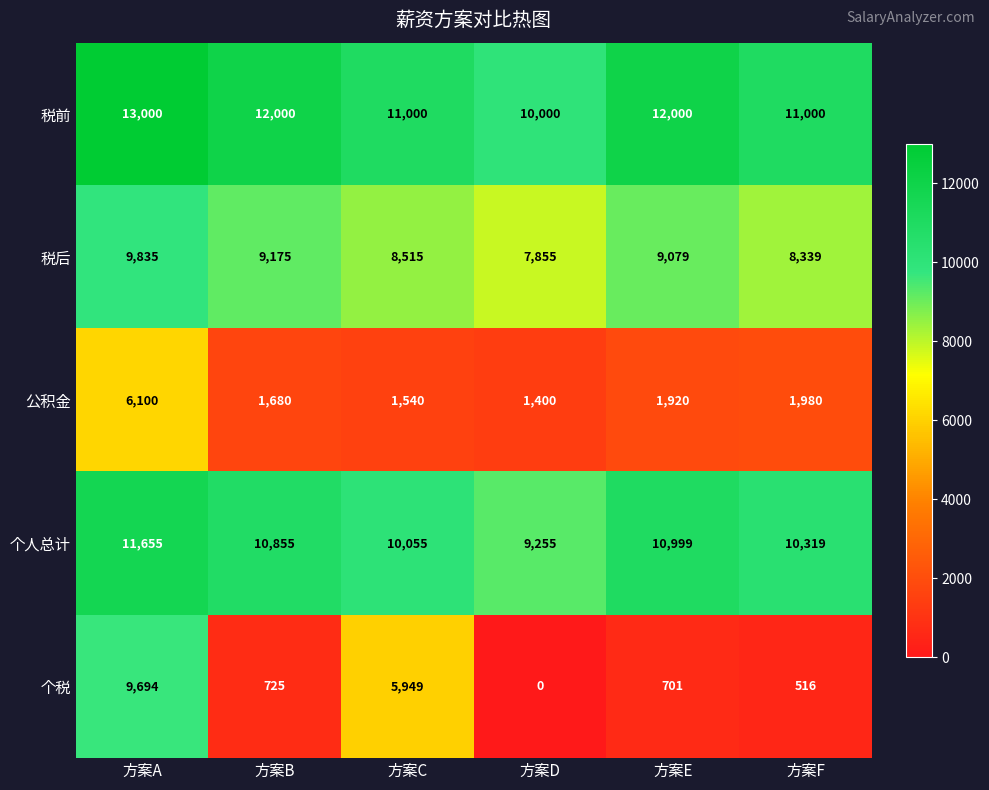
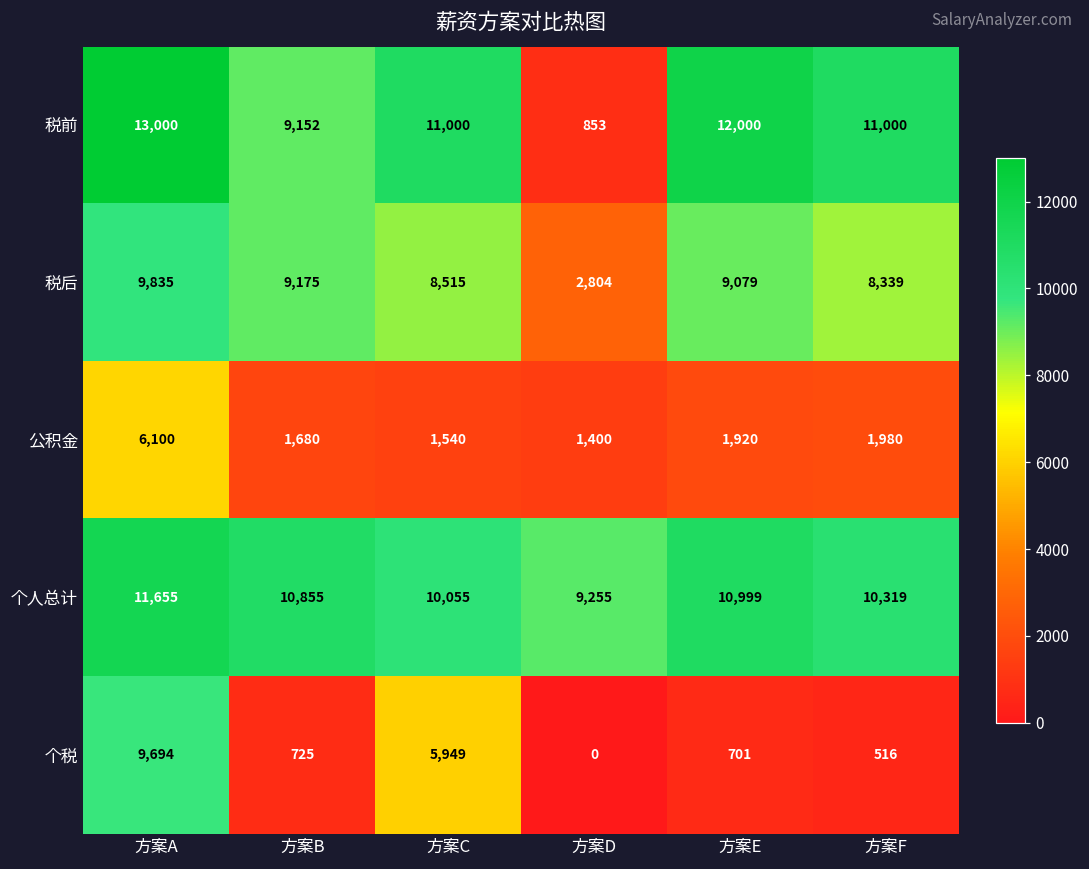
  {
    "税前": {
      "方案A": "13,000",
-     "方案B": "12,000",
+     "方案B": "9,152",
      "方案C": "11,000",
-     "方案D": "10,000",
+     "方案D": "853",
      "方案E": "12,000",
      "方案F": "11,000"
    },
    "税后": {
      "方案A": "9,835",
      "方案B": "9,175",
      "方案C": "8,515",
-     "方案D": "7,855",
+     "方案D": "2,804",
      "方案E": "9,079",
      "方案F": "8,339"
    },
    "公积金": {
      "方案A": "6,100",
      "方案B": "1,680",
      "方案C": "1,540",
      "方案D": "1,400",
      "方案E": "1,920",
      "方案F": "1,980"
    },
    "个人总计": {
      "方案A": "11,655",
      "方案B": "10,855",
      "方案C": "10,055",
      "方案D": "9,255",
      "方案E": "10,999",
      "方案F": "10,319"
    },
    "个税": {
      "方案A": "9,694",
      "方案B": "725",
      "方案C": "5,949",
      "方案D": "0",
      "方案E": "701",
      "方案F": "516"
    }
  }
